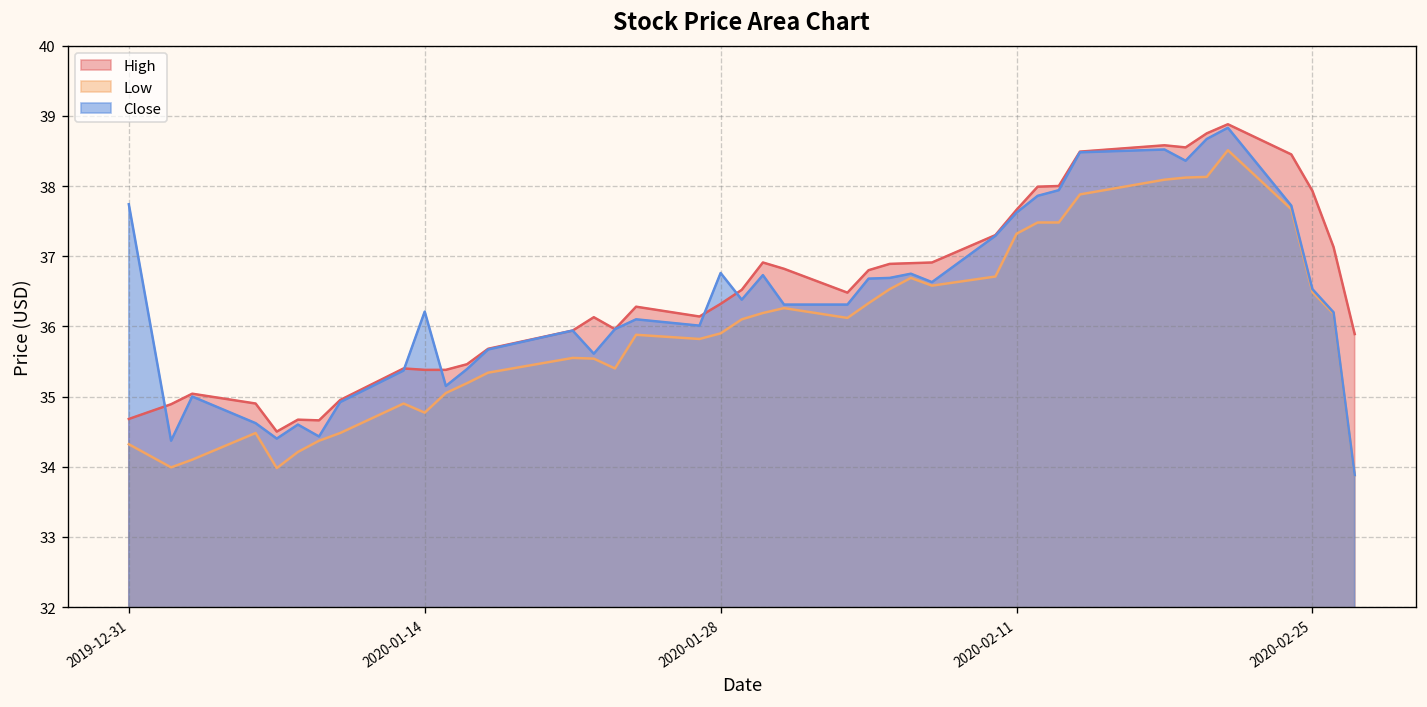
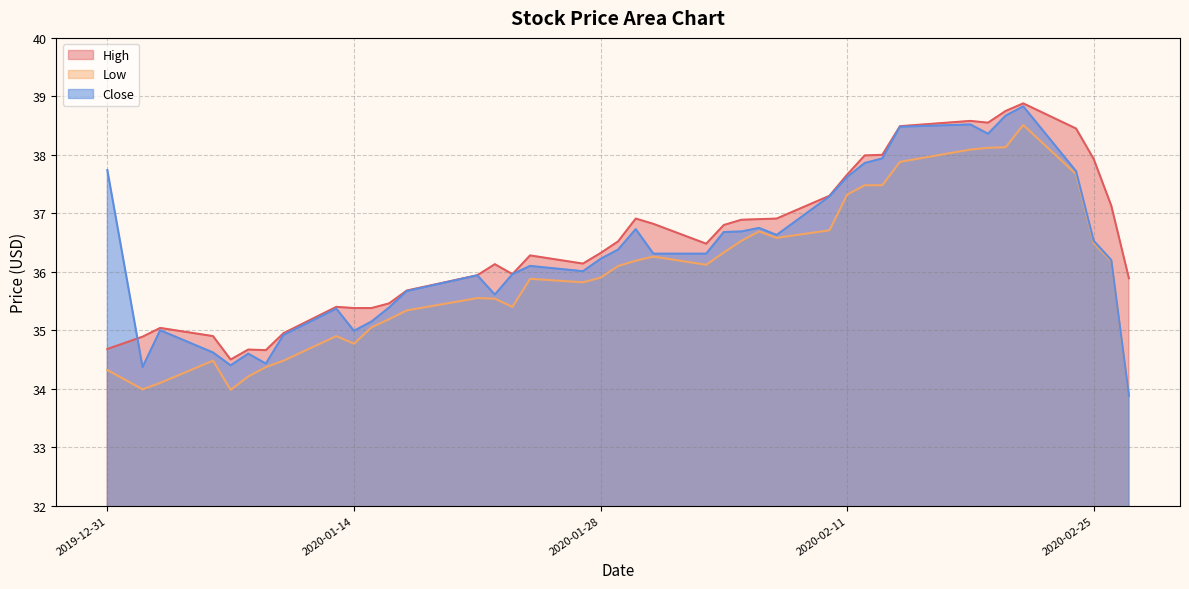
  {
    "Close": {
      "2019-12-31": 37.7,
-     "2020-01-14": 36.2,
-     "2020-01-28": 36.8
+     "2020-01-14": 35.0,
+     "2020-01-28": 36.2
    }
  }
